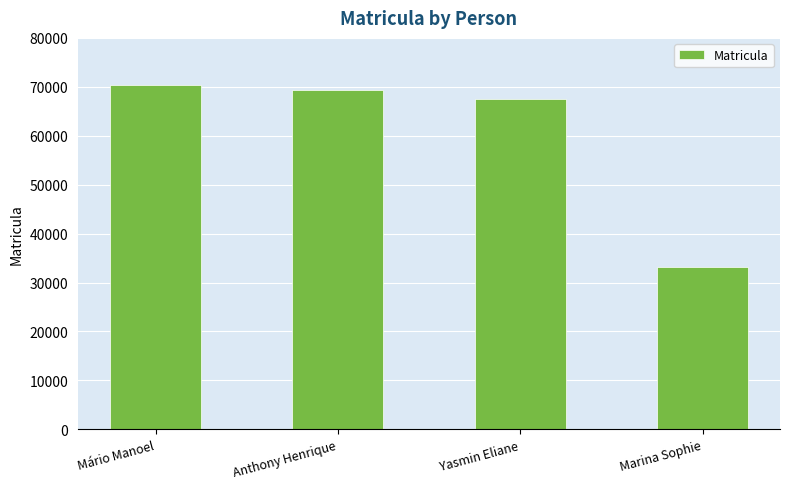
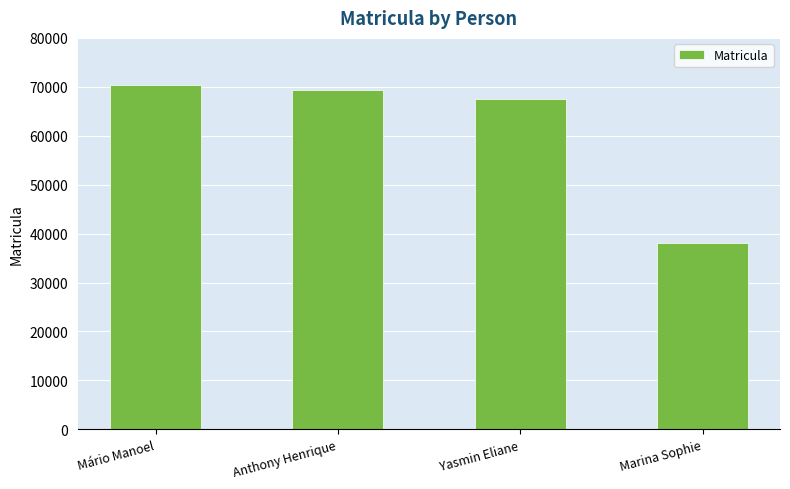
  {
    "Mário Manoel": 70000,
    "Anthony Henrique": 69000,
    "Yasmin Eliane": 67000,
-   "Marina Sophie": 33000
+   "Marina Sophie": 38000
  }
